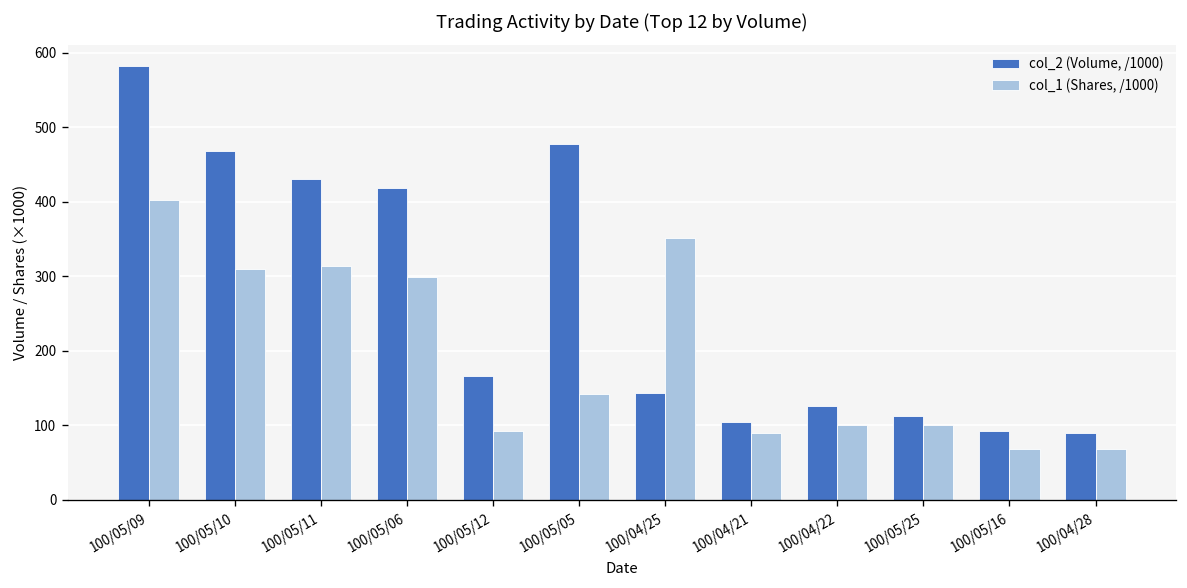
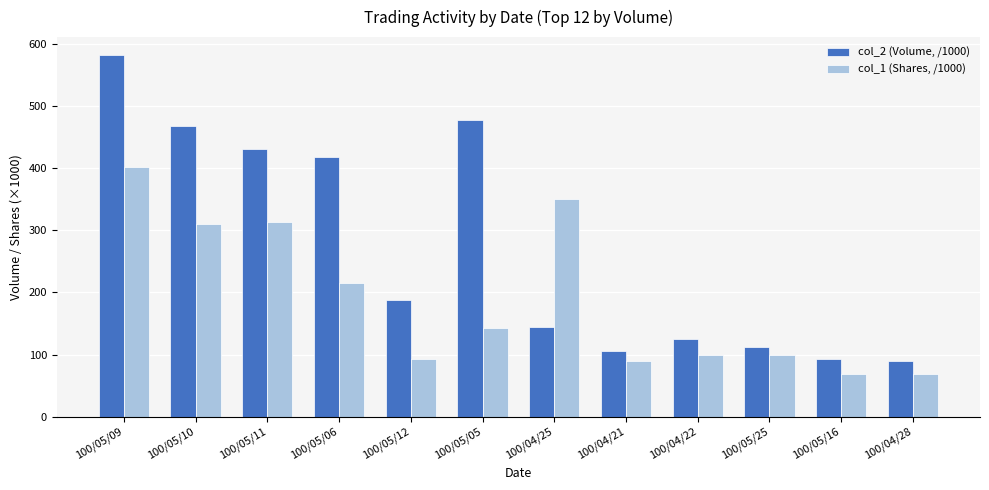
  {
    "col_2 (Volume, /1000)": {
      "100/05/09": 580,
      "100/05/10": 470,
      "100/05/11": 430,
      "100/05/06": 420,
-     "100/05/12": 170,
+     "100/05/12": 190,
      "100/05/05": 480,
      "100/04/25": 140,
      "100/04/21": 110,
      "100/04/22": 130,
      "100/05/25": 110,
      "100/05/16": 90,
      "100/04/28": 90
    },
    "col_1 (Shares, /1000)": {
      "100/05/09": 400,
      "100/05/10": 310,
      "100/05/11": 310,
-     "100/05/06": 300,
+     "100/05/06": 220,
      "100/05/12": 90,
      "100/05/05": 140,
      "100/04/25": 350,
      "100/04/21": 90,
      "100/04/22": 100,
      "100/05/25": 100,
      "100/05/16": 70,
      "100/04/28": 70
    }
  }
